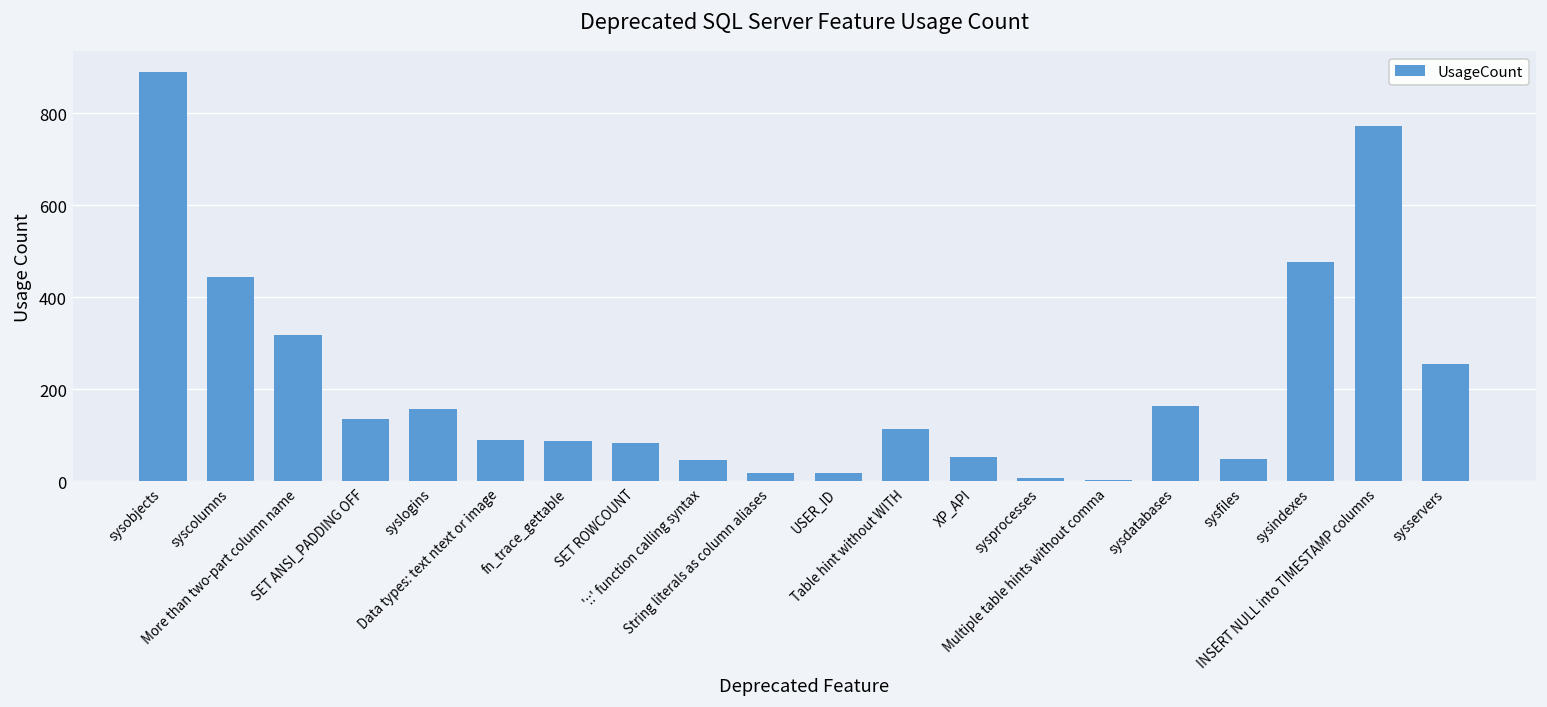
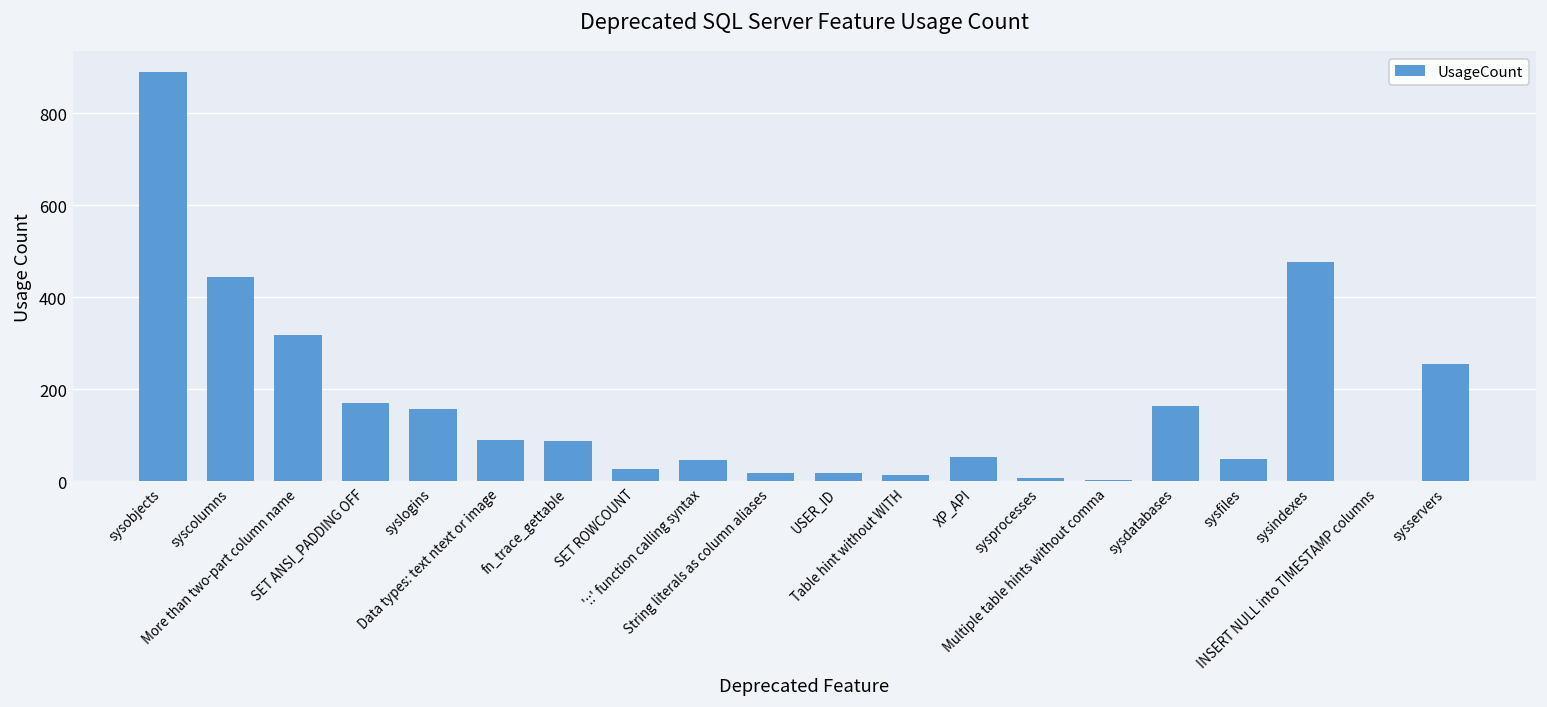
  {
    "sysobjects": 890,
    "syscolumns": 440,
    "More than two-part column name": 320,
-   "SET ANSI_PADDING OFF": 140,
+   "SET ANSI_PADDING OFF": 170,
    "syslogins": 160,
    "Data types: text ntext or image": 90,
    "fn_trace_gettable": 90,
-   "SET ROWCOUNT": 80,
+   "SET ROWCOUNT": 30,
    "'::' function calling syntax": 50,
    "String literals as column aliases": 20,
    "USER_ID": 20,
-   "Table hint without WITH": 110,
+   "Table hint without WITH": 10,
    "XP_API": 50,
    "sysprocesses": 10,
    "sysdatabases": 160,
    "sysfiles": 50,
    "sysindexes": 480,
-   "INSERT NULL into TIMESTAMP columns": 770,
+   "INSERT NULL into TIMESTAMP columns": 0,
    "sysservers": 260
  }
